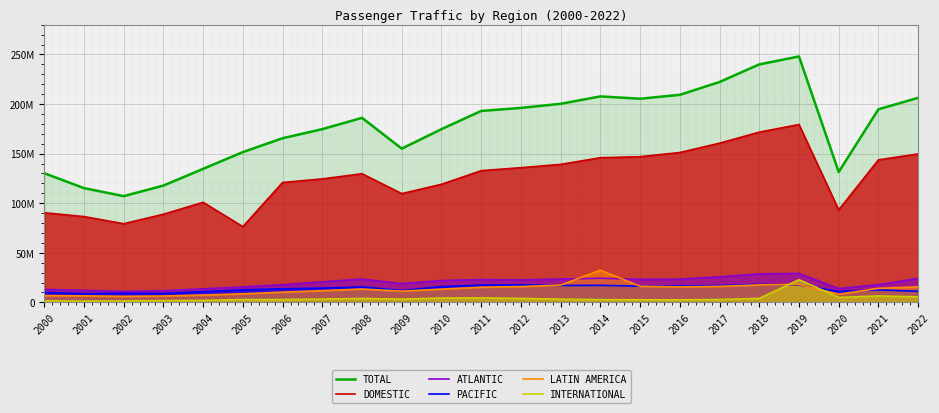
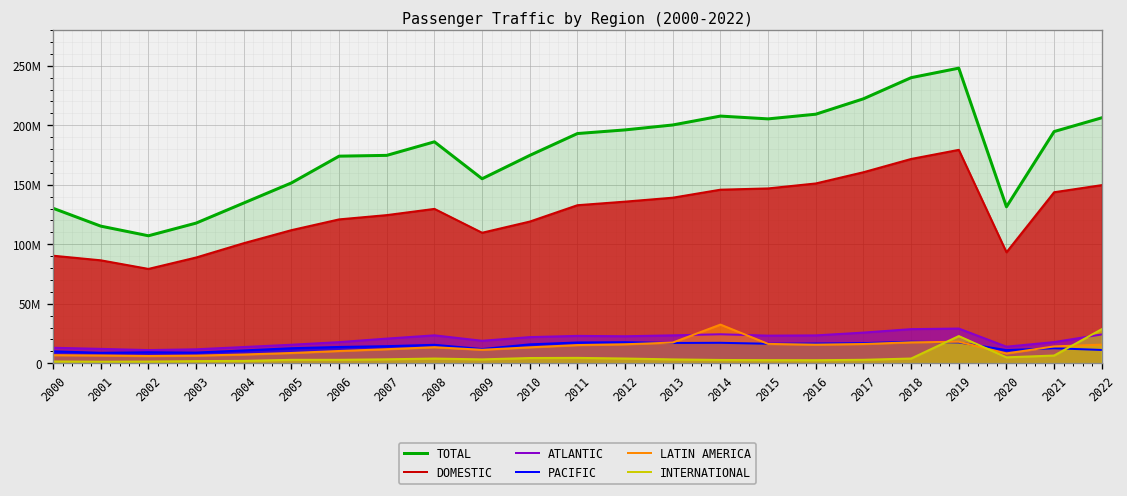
  {
    "TOTAL": {
      "2000": 130000000,
      "2001": 120000000,
      "2002": 110000000,
      "2003": 120000000,
      "2004": 130000000,
      "2005": 150000000,
-     "2006": 166000000,
+     "2006": 174000000,
      "2007": 170000000,
      "2008": 190000000,
      "2009": 160000000,
      "2010": 170000000,
      "2011": 190000000,
      "2012": 200000000,
      "2013": 200000000,
      "2014": 210000000,
      "2015": 210000000,
      "2016": 210000000,
      "2017": 220000000,
      "2018": 240000000,
      "2019": 250000000,
      "2020": 130000000,
      "2021": 190000000,
      "2022": 210000000
    },
    "DOMESTIC": {
      "2000": 90000000,
      "2001": 90000000,
      "2002": 80000000,
      "2003": 90000000,
      "2004": 100000000,
-     "2005": 80000000,
+     "2005": 110000000,
      "2006": 120000000,
      "2007": 120000000,
      "2008": 130000000,
      "2009": 110000000,
      "2010": 120000000,
      "2011": 130000000,
      "2012": 140000000,
      "2013": 140000000,
      "2014": 150000000,
      "2015": 150000000,
      "2016": 150000000,
      "2017": 160000000,
      "2018": 170000000,
      "2019": 180000000,
      "2020": 90000000,
      "2021": 140000000,
      "2022": 150000000
    },
    "ATLANTIC": {
      "2000": 10000000,
      "2001": 10000000,
      "2003": 10000000,
      "2004": 10000000,
      "2005": 20000000,
      "2006": 20000000,
      "2007": 20000000,
      "2008": 20000000,
      "2009": 20000000,
      "2010": 20000000,
      "2011": 20000000,
      "2012": 20000000,
      "2013": 20000000,
      "2014": 20000000,
      "2015": 20000000,
      "2016": 20000000,
      "2017": 30000000,
      "2018": 30000000,
      "2019": 30000000,
      "2020": 10000000,
      "2021": 20000000,
      "2022": 20000000
    },
    "PACIFIC": {
      "2000": 10000000,
      "2004": 10000000,
      "2005": 10000000,
      "2006": 10000000,
      "2014": 20000000,
      "2020": 10000000,
      "2022": 10000000
    },
    "LATIN AMERICA": {
      "2000": 10000000,
      "2002": 10000000,
      "2004": 10000000,
      "2005": 10000000,
      "2006": 10000000,
      "2014": 30000000,
      "2020": 10000000,
      "2022": 20000000
    },
    "INTERNATIONAL": {
      "2000": 0,
      "2001": 0,
      "2002": 0,
      "2003": 0,
      "2004": 0,
      "2005": 0,
      "2006": 0,
      "2007": 0,
      "2008": 0,
      "2009": 0,
      "2010": 0,
      "2011": 0,
      "2012": 0,
      "2013": 0,
      "2014": 0,
      "2015": 0,
      "2016": 0,
      "2017": 0,
      "2018": 0,
      "2019": 20000000,
      "2020": 0,
      "2021": 10000000,
-     "2022": 10000000
+     "2022": 30000000
    }
  }
